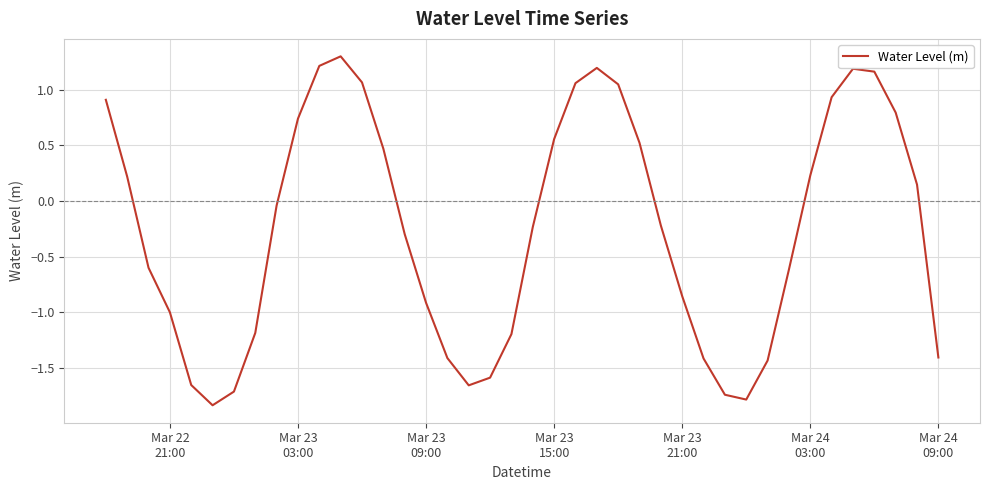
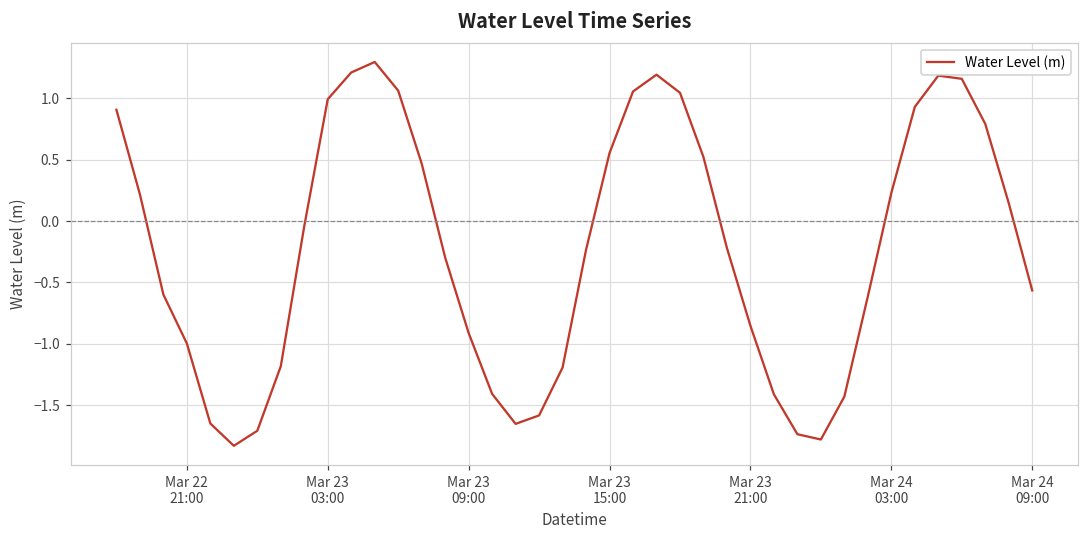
  {
    "Mar 22 21:00": -1.00,
-   "Mar 23 03:00": 0.74,
+   "Mar 23 03:00": 0.99,
    "Mar 23 09:00": -0.91,
    "Mar 23 15:00": 0.56,
    "Mar 23 21:00": -0.85,
    "Mar 24 03:00": 0.23,
-   "Mar 24 09:00": -1.40
+   "Mar 24 09:00": -0.57
  }
